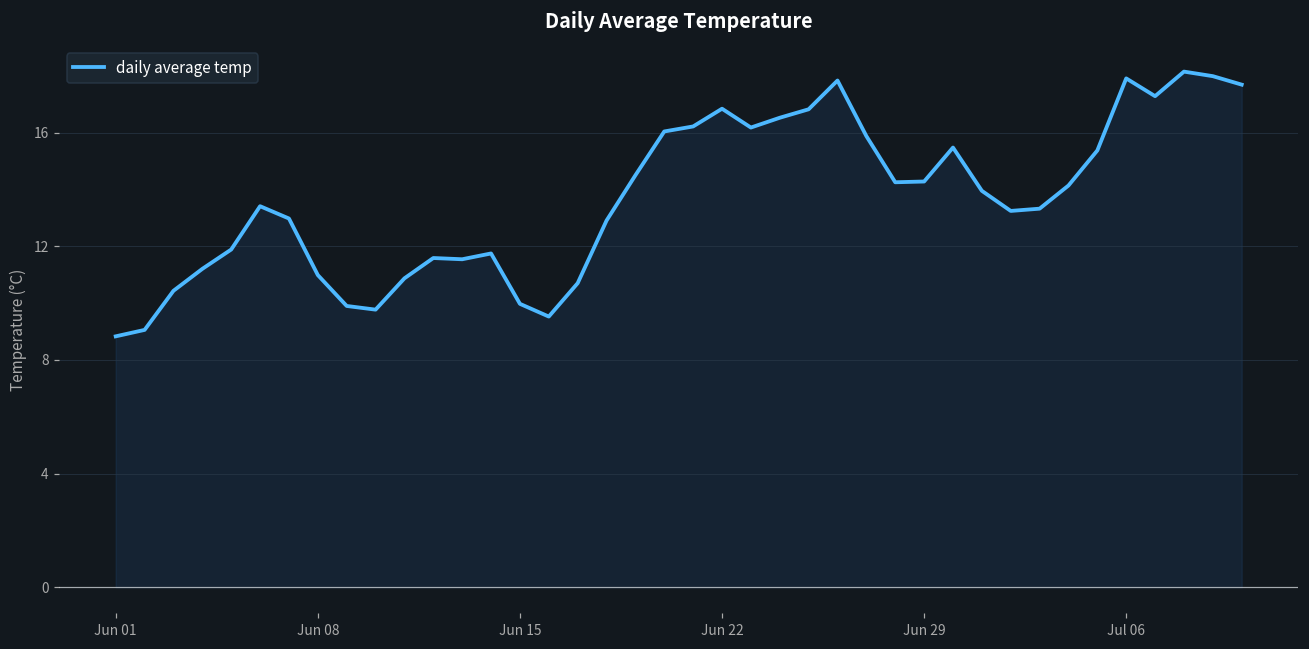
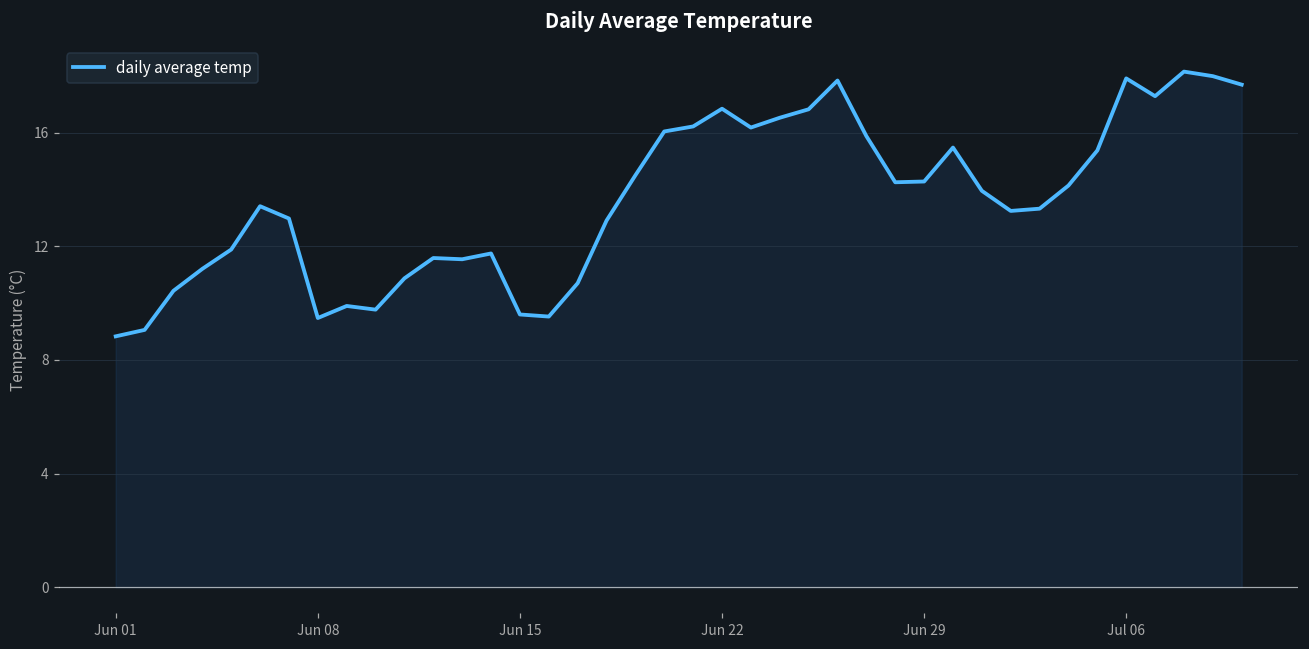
  {
    "Jun 01": 8.8,
-   "Jun 08": 11.0,
-   "Jun 15": 10.0,
+   "Jun 08": 9.5,
+   "Jun 15": 9.6,
    "Jun 22": 16.8,
    "Jun 29": 14.3,
    "Jul 06": 17.9
  }
